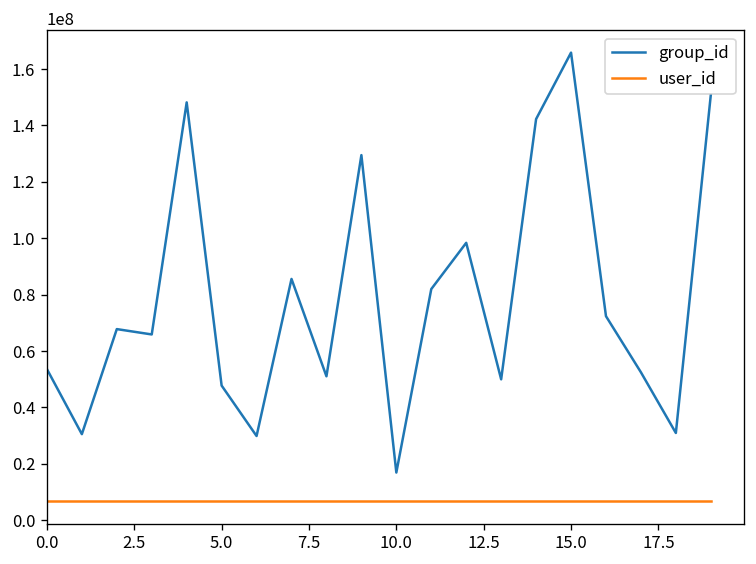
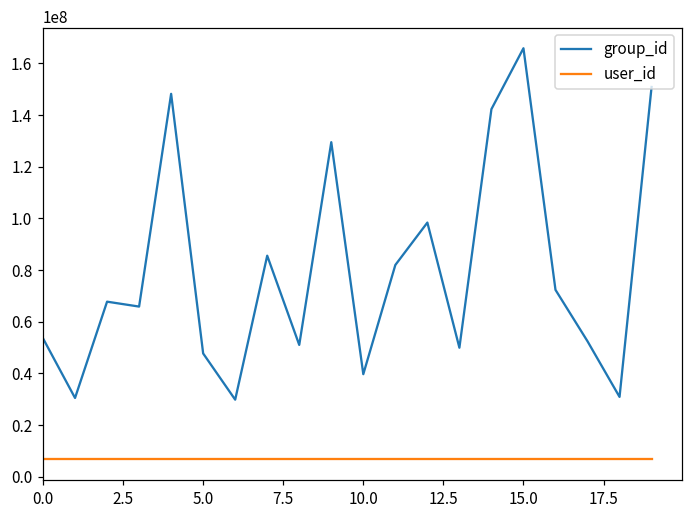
  {
    "group_id": {
      "0.0": 54000000,
      "5.0": 48000000,
-     "10.0": 17000000,
+     "10.0": 40000000,
      "15.0": 166000000
    },
    "user_id": {
      "0.0": 7000000,
      "5.0": 7000000,
      "10.0": 7000000,
      "15.0": 7000000
    }
  }
